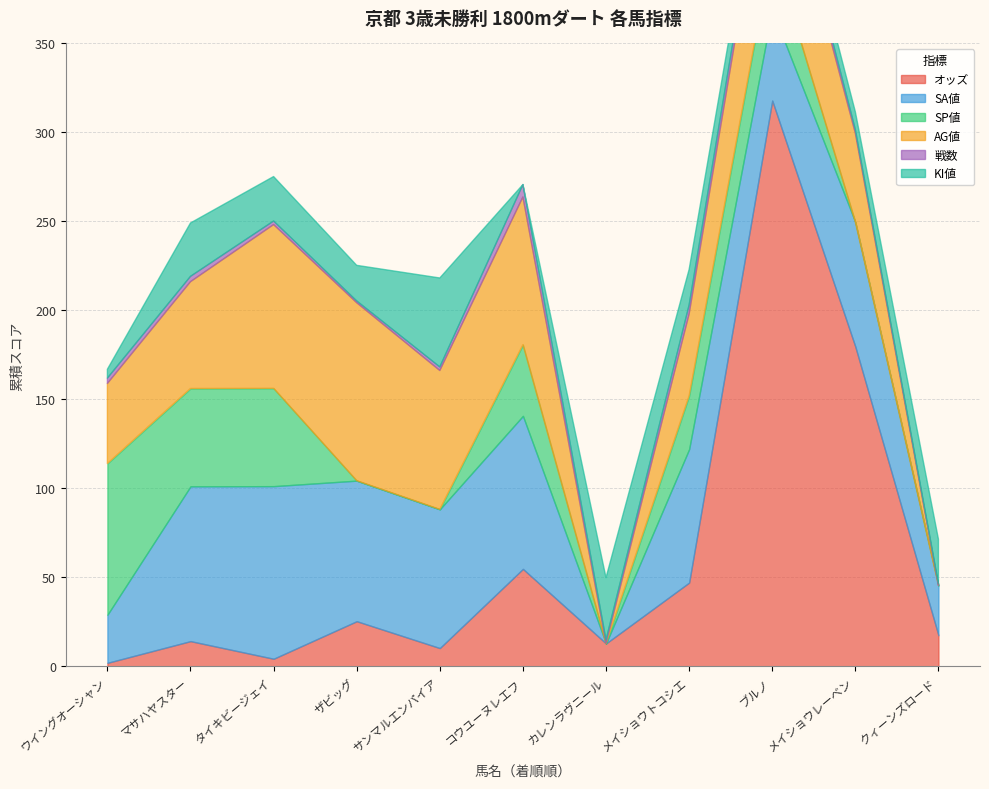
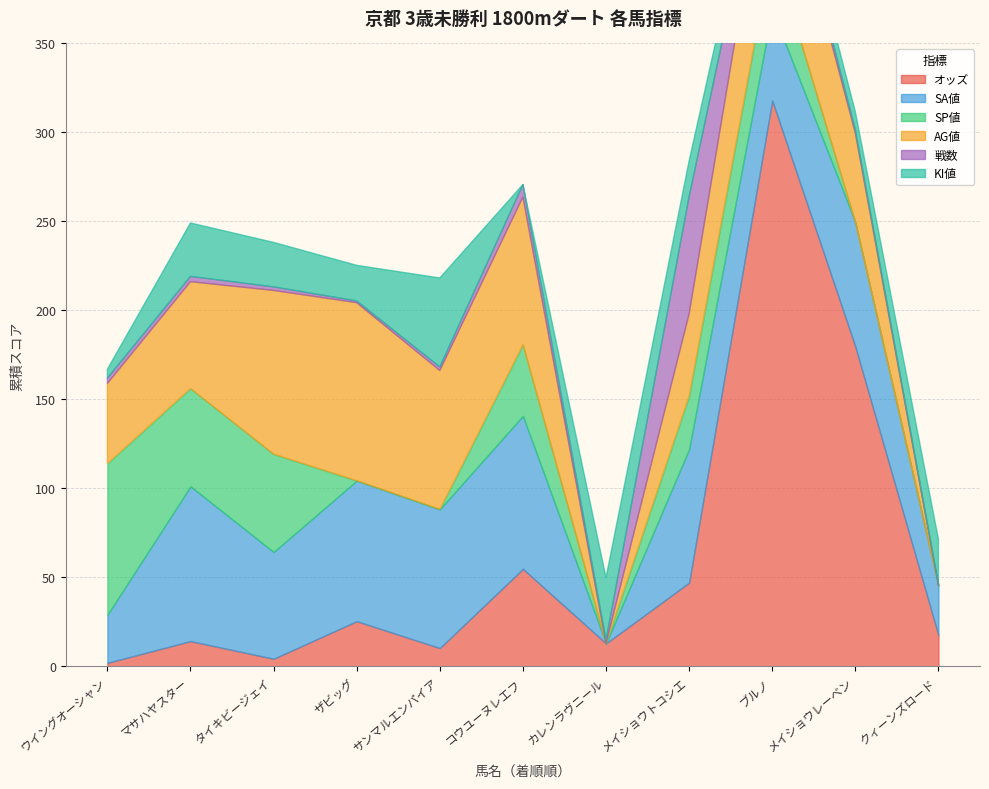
  {
    "オッズ": {
      "ウイングオーシャン": 2,
      "マサハヤスター": 14,
      "タイキビージェイ": 4,
      "ザビッグ": 25,
      "サンマルエンパイア": 10,
      "コウユーヌレエフ": 55,
      "メイショウトコシエ": 47,
      "ブルノ": 318,
      "メイショウレーベン": 180,
      "クィーンズロード": 17
    },
    "SA値": {
      "ウイングオーシャン": 27,
      "マサハヤスター": 87,
-     "タイキビージェイ": 97,
+     "タイキビージェイ": 60,
      "コウユーヌレエフ": 86,
      "メイショウトコシエ": 75
    },
    "AG値": {
      "ウイングオーシャン": 45,
      "マサハヤスター": 60,
      "タイキビージェイ": 92,
      "サンマルエンパイア": 78,
      "コウユーヌレエフ": 83,
      "メイショウトコシエ": 46,
      "メイショウレーベン": 50
    },
    "戦数": {
      "ウイングオーシャン": 3,
      "マサハヤスター": 3,
      "タイキビージェイ": 2,
      "サンマルエンパイア": 2,
      "カレンラヴニール": 2,
-     "メイショウトコシエ": 5,
+     "メイショウトコシエ": 66,
      "メイショウレーベン": 2
    }
  }
